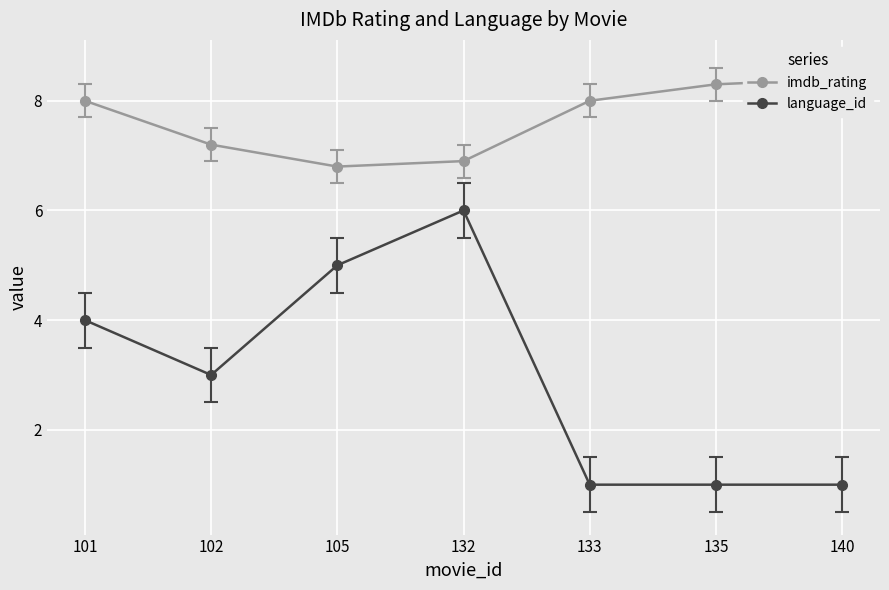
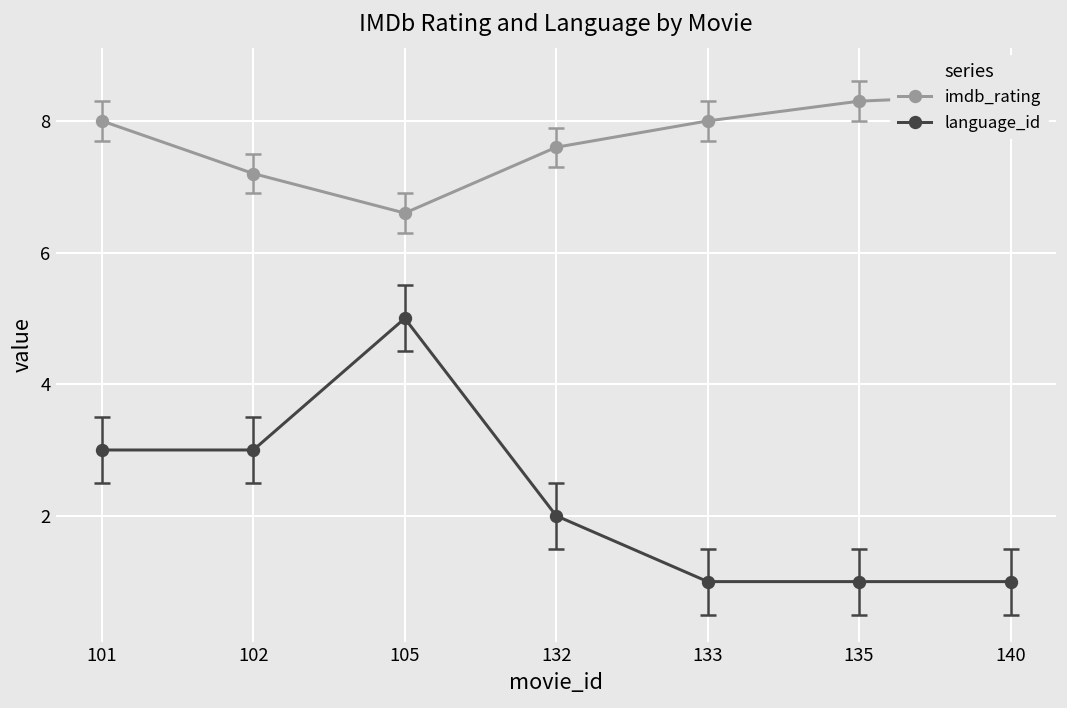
  {
    "imdb_rating": {
      "101": 8.0,
      "102": 7.2,
-     "105": 6.8,
-     "132": 6.9,
+     "105": 6.6,
+     "132": 7.6,
      "133": 8.0,
      "135": 8.3
    },
    "language_id": {
-     "101": 4,
+     "101": 3,
      "102": 3,
      "105": 5,
-     "132": 6,
+     "132": 2,
      "133": 1,
      "135": 1,
      "140": 1
    }
  }
